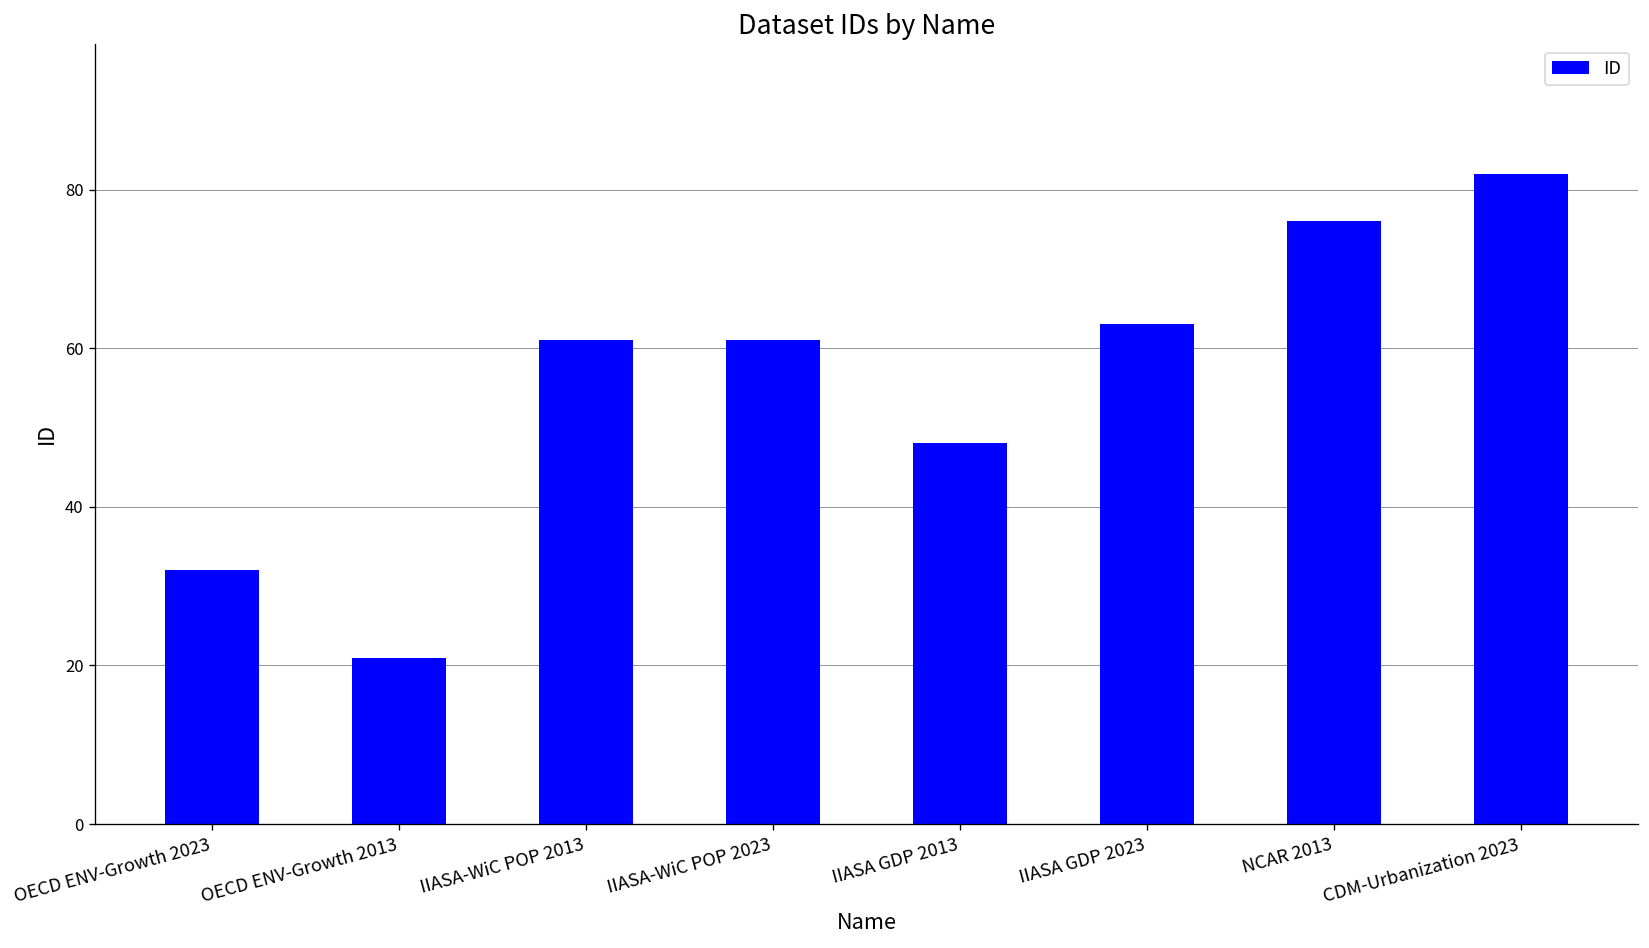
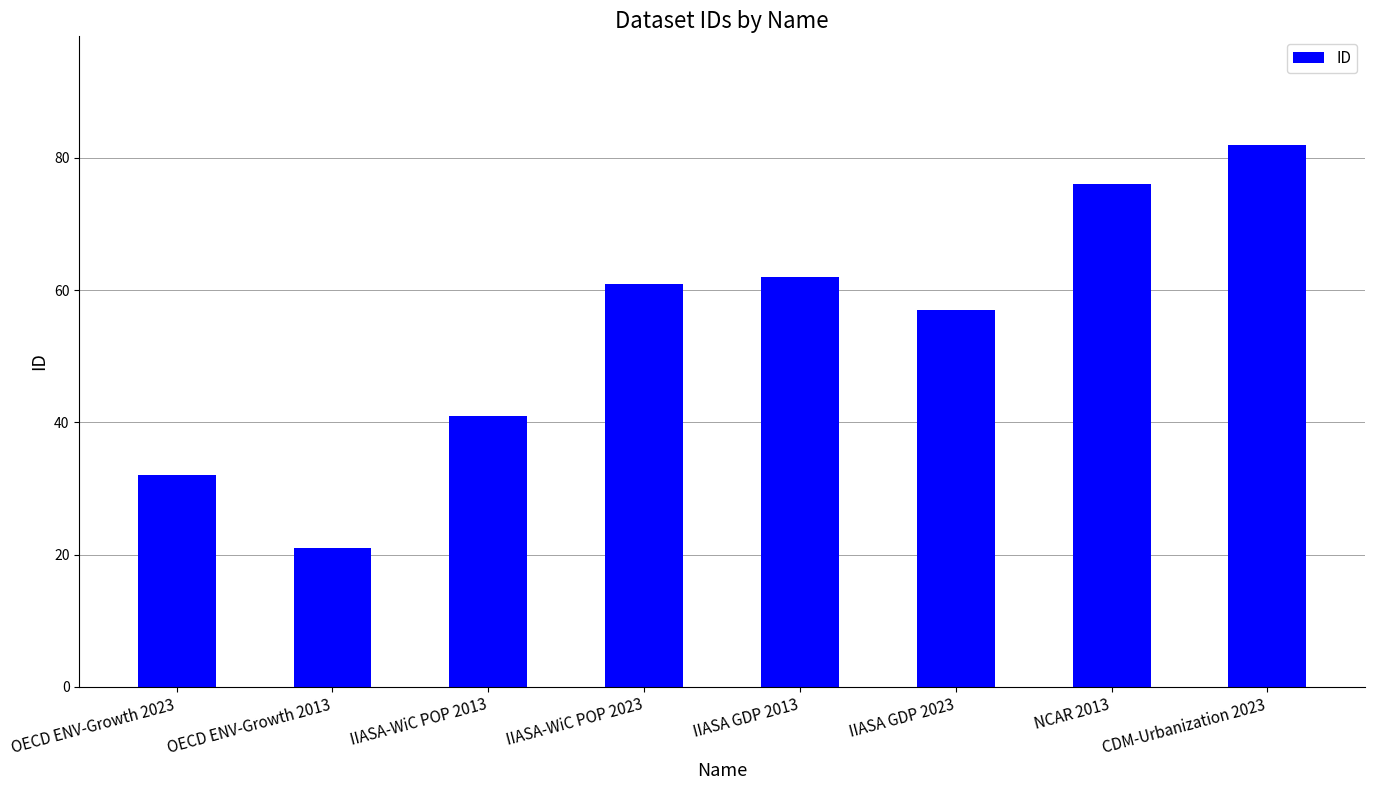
  {
    "OECD ENV-Growth 2023": 32,
    "OECD ENV-Growth 2013": 21,
-   "IIASA-WiC POP 2013": 61,
+   "IIASA-WiC POP 2013": 41,
    "IIASA-WiC POP 2023": 61,
-   "IIASA GDP 2013": 48,
-   "IIASA GDP 2023": 63,
+   "IIASA GDP 2013": 62,
+   "IIASA GDP 2023": 57,
    "NCAR 2013": 76,
    "CDM-Urbanization 2023": 82
  }
